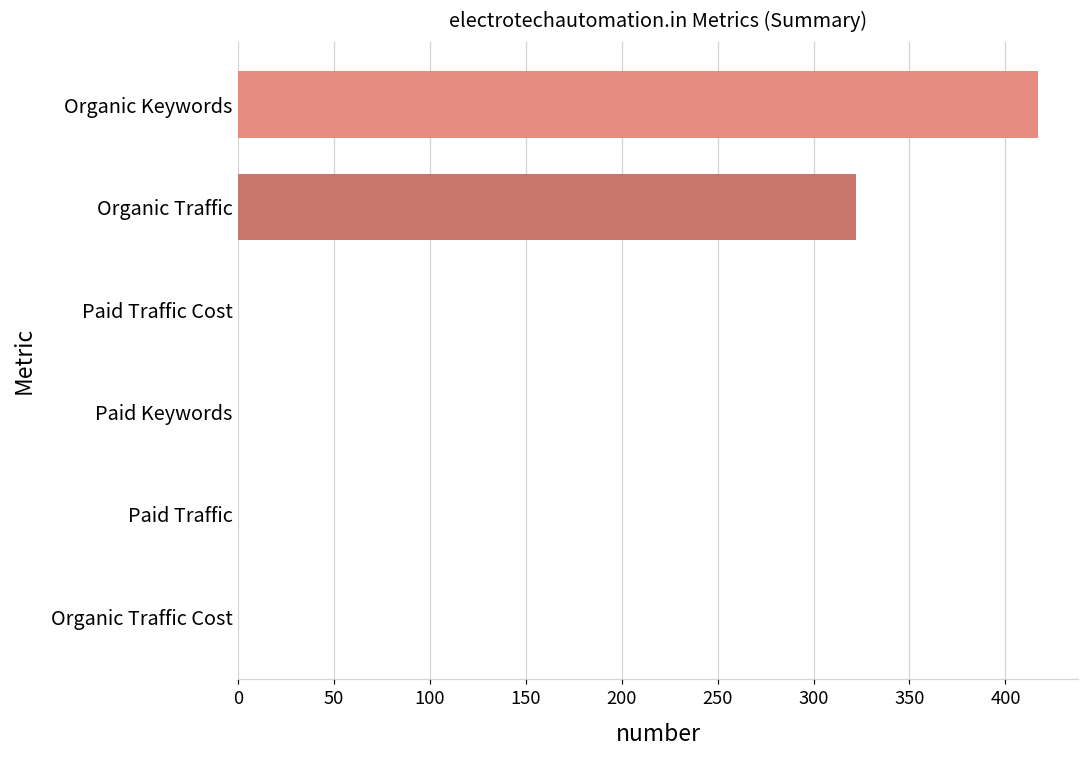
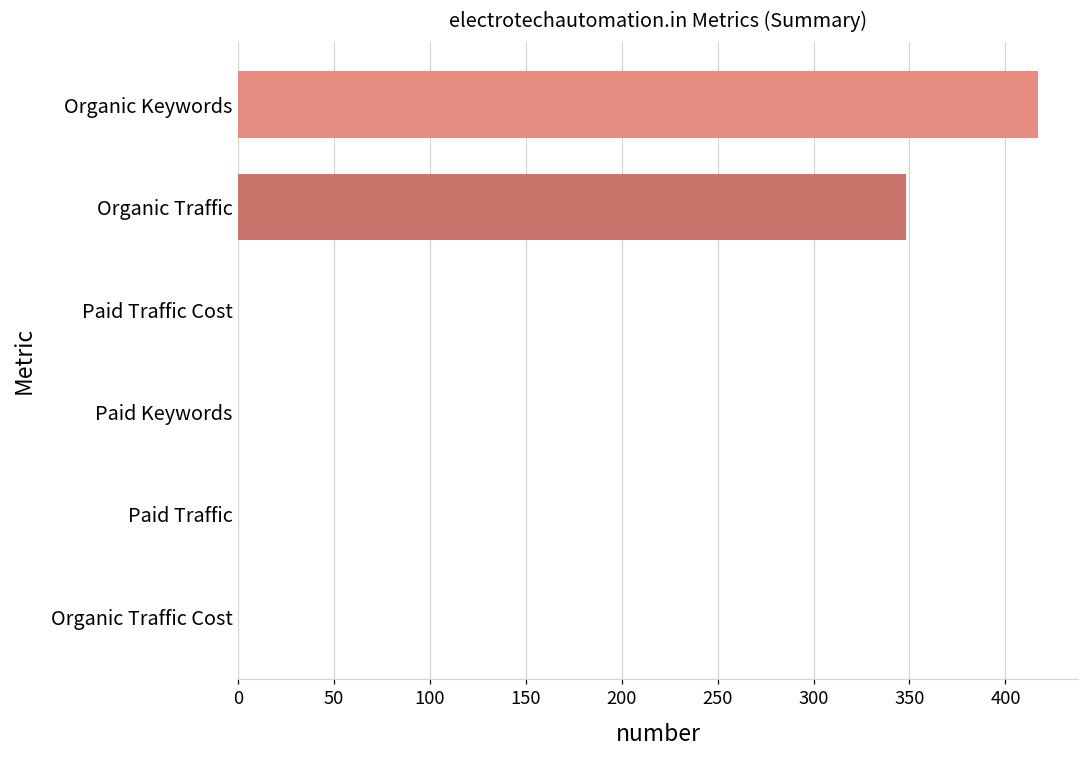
  {
    "Organic Keywords": 417,
-   "Organic Traffic": 322,
+   "Organic Traffic": 348,
    "Paid Traffic Cost": 0,
    "Paid Keywords": 0,
    "Paid Traffic": 0,
    "Organic Traffic Cost": 0
  }
